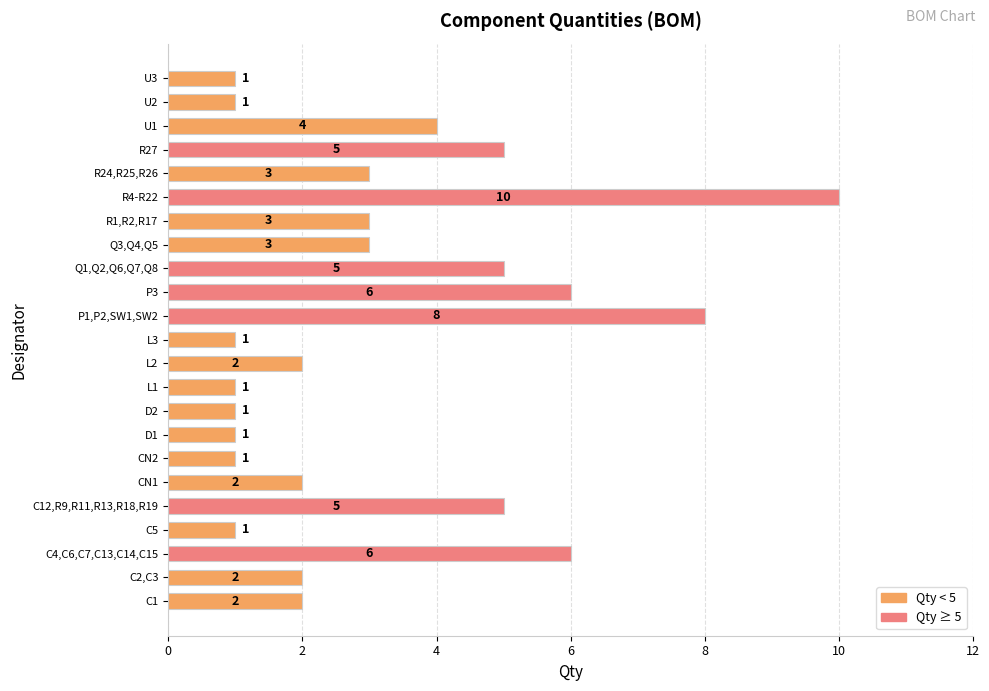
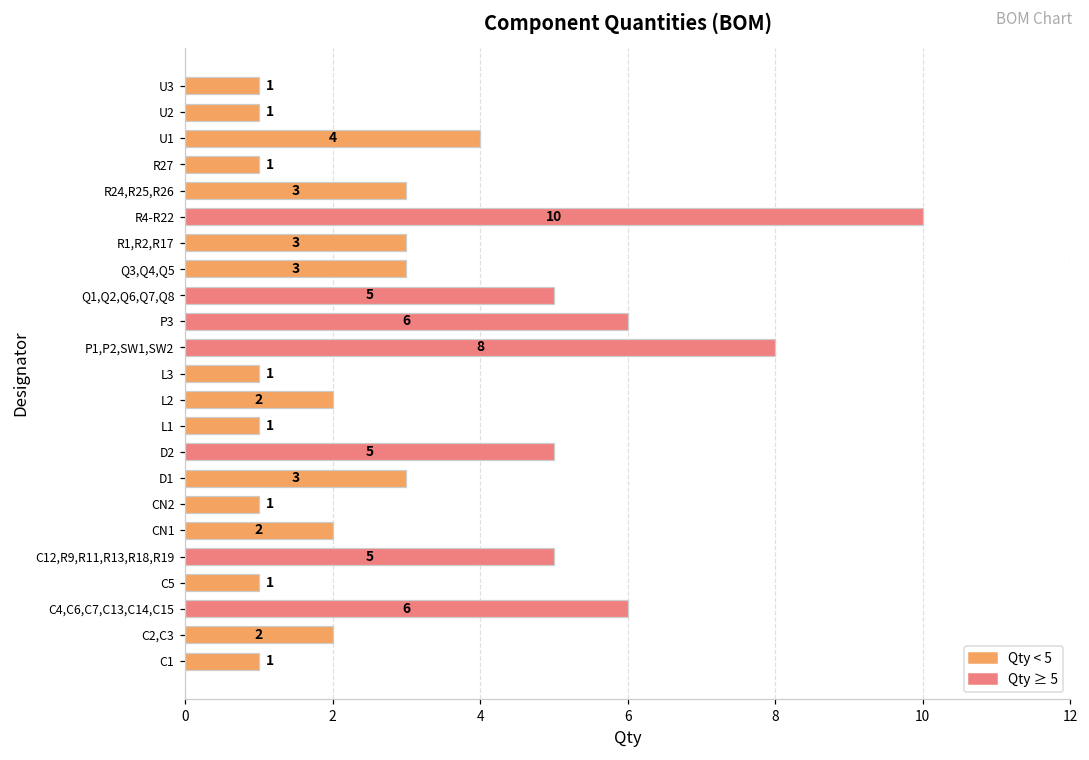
  {
    "U3": 1,
    "U2": 1,
    "U1": 4,
-   "R27": 5,
+   "R27": 1,
    "R24,R25,R26": 3,
    "R4-R22": 10,
    "R1,R2,R17": 3,
    "Q3,Q4,Q5": 3,
    "Q1,Q2,Q6,Q7,Q8": 5,
    "P3": 6,
    "P1,P2,SW1,SW2": 8,
    "L3": 1,
    "L2": 2,
    "L1": 1,
-   "D2": 1,
-   "D1": 1,
+   "D2": 5,
+   "D1": 3,
    "CN2": 1,
    "CN1": 2,
    "C12,R9,R11,R13,R18,R19": 5,
    "C5": 1,
    "C4,C6,C7,C13,C14,C15": 6,
    "C2,C3": 2,
-   "C1": 2
+   "C1": 1
  }
